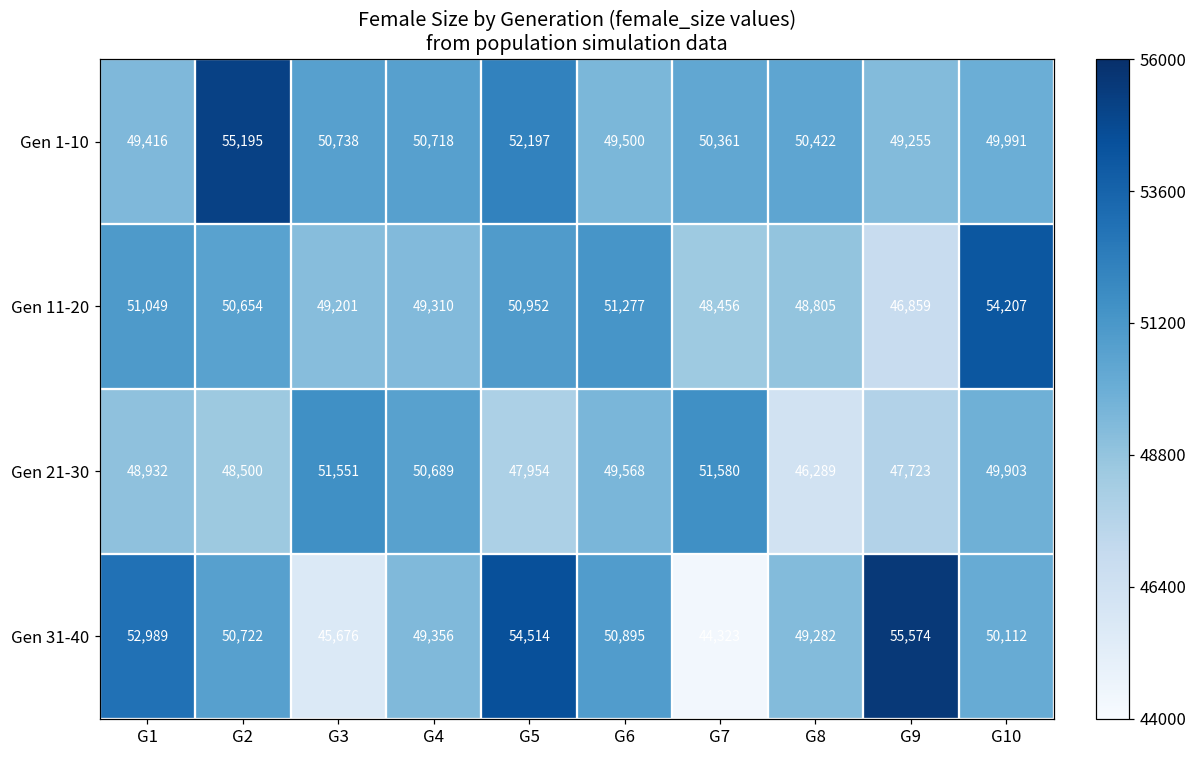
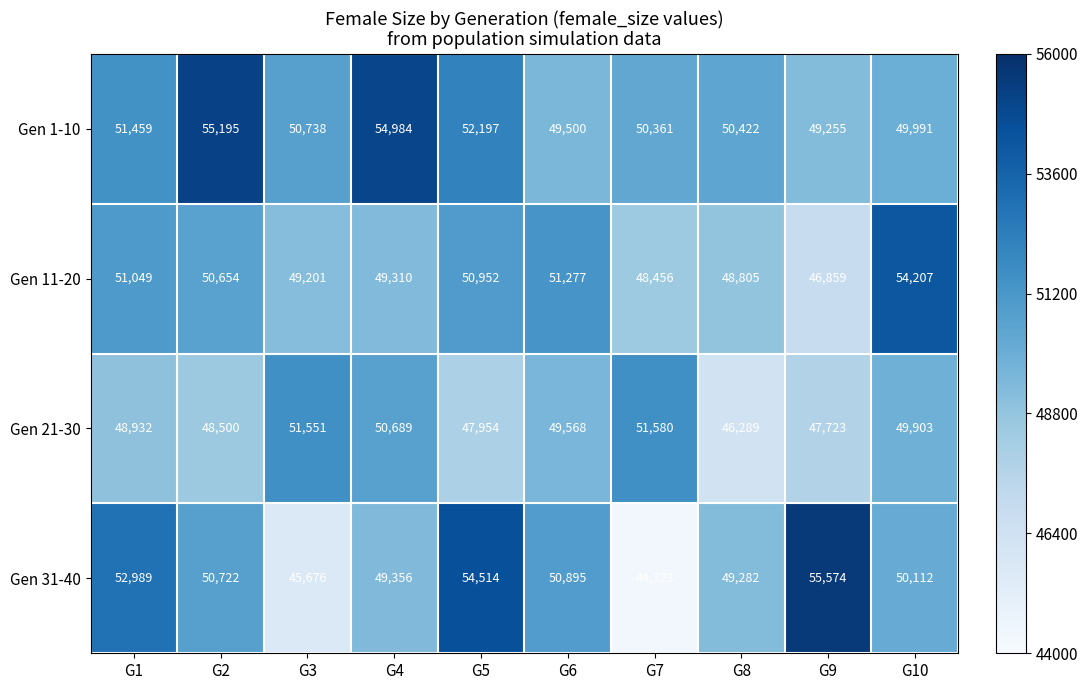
  {
    "Gen 1-10": {
-     "G1": "49,416",
+     "G1": "51,459",
      "G2": "55,195",
      "G3": "50,738",
-     "G4": "50,718",
+     "G4": "54,984",
      "G5": "52,197",
      "G6": "49,500",
      "G7": "50,361",
      "G8": "50,422",
      "G9": "49,255",
      "G10": "49,991"
    },
    "Gen 11-20": {
      "G1": "51,049",
      "G2": "50,654",
      "G3": "49,201",
      "G4": "49,310",
      "G5": "50,952",
      "G6": "51,277",
      "G7": "48,456",
      "G8": "48,805",
      "G9": "46,859",
      "G10": "54,207"
    },
    "Gen 21-30": {
      "G1": "48,932",
      "G2": "48,500",
      "G3": "51,551",
      "G4": "50,689",
      "G5": "47,954",
      "G6": "49,568",
      "G7": "51,580",
      "G9": "47,723",
      "G10": "49,903"
    },
    "Gen 31-40": {
      "G1": "52,989",
      "G2": "50,722",
      "G4": "49,356",
      "G5": "54,514",
      "G6": "50,895",
      "G8": "49,282",
      "G9": "55,574",
      "G10": "50,112"
    }
  }
